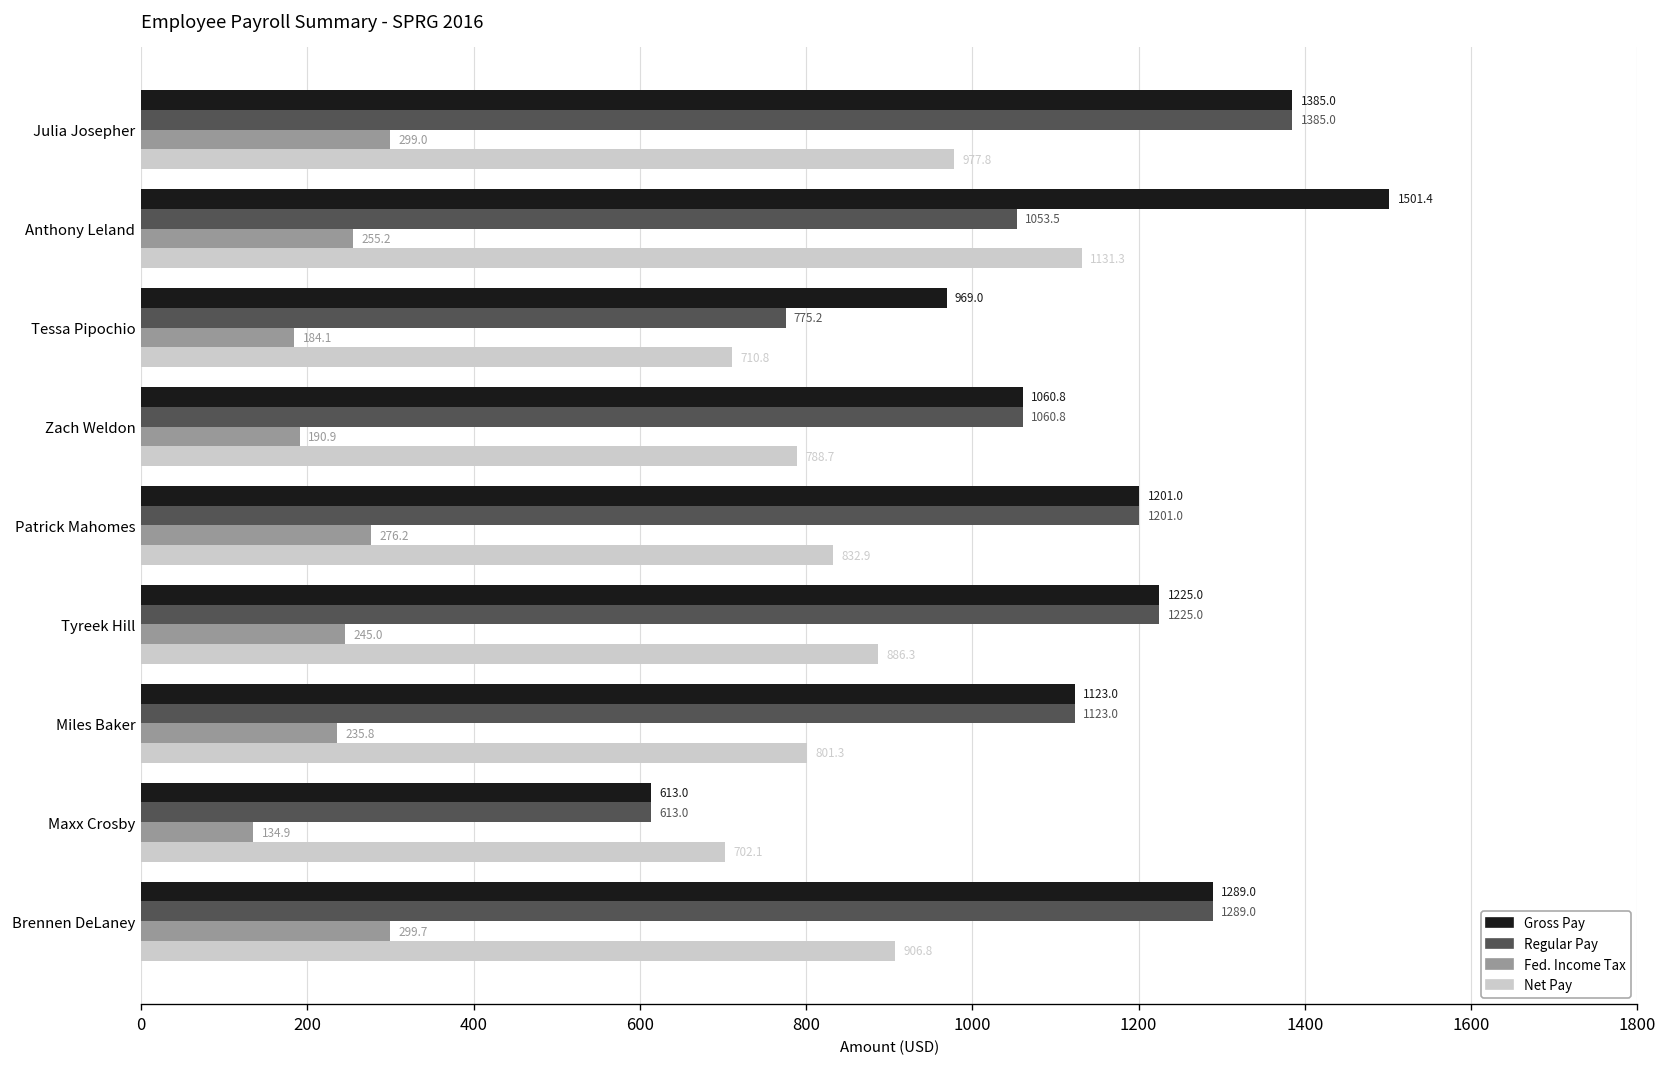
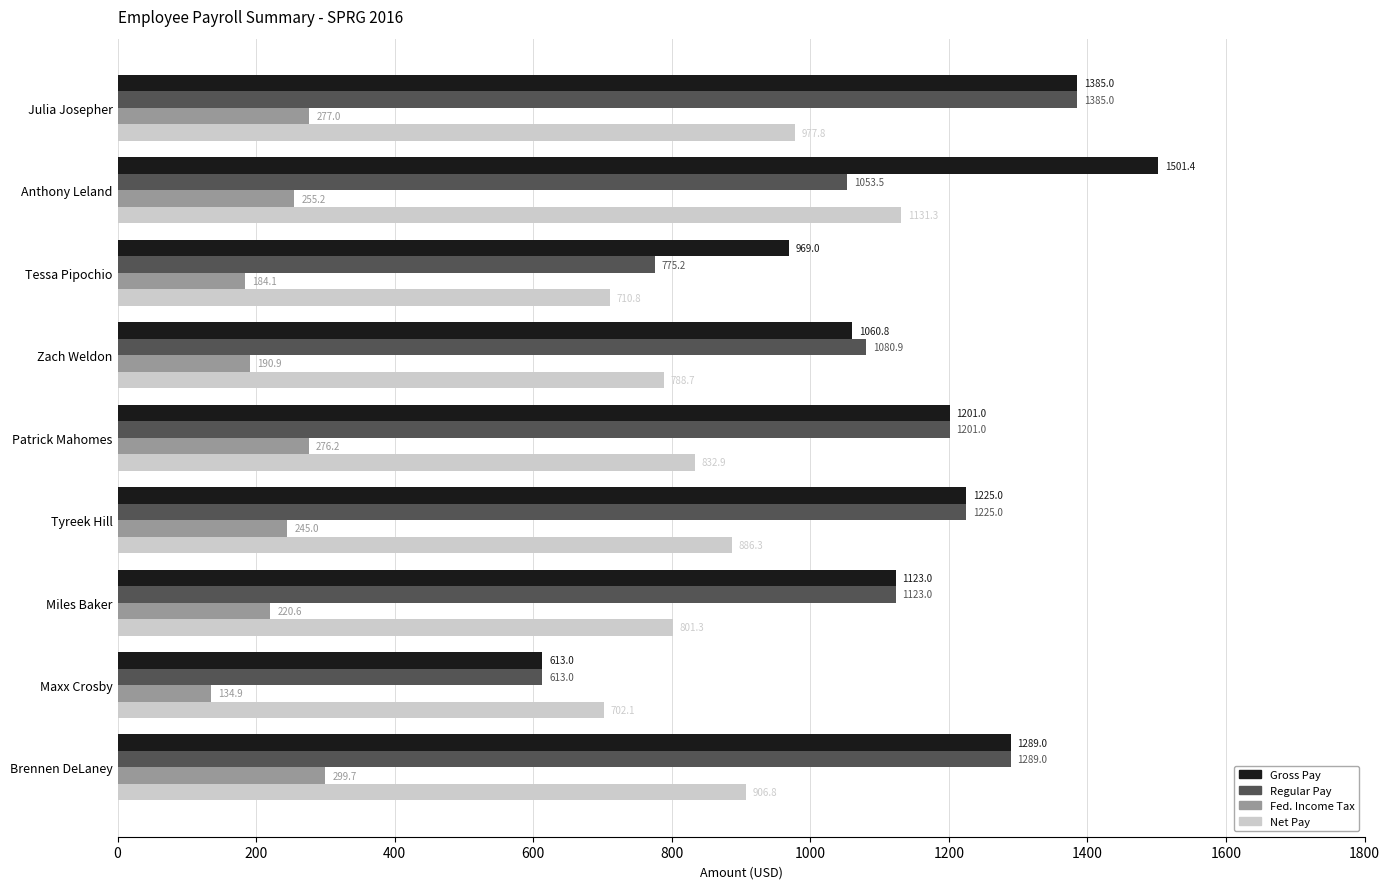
  {
    "Gross Pay": {
      "Julia Josepher": 1385.0,
      "Anthony Leland": 1501.4,
      "Tessa Pipochio": 969.0,
      "Zach Weldon": 1060.8,
      "Patrick Mahomes": 1201.0,
      "Tyreek Hill": 1225.0,
      "Miles Baker": 1123.0,
      "Maxx Crosby": 613.0,
      "Brennen DeLaney": 1289.0
    },
    "Regular Pay": {
      "Julia Josepher": 1385.0,
      "Anthony Leland": 1053.5,
      "Tessa Pipochio": 775.2,
-     "Zach Weldon": 1060.8,
+     "Zach Weldon": 1080.9,
      "Patrick Mahomes": 1201.0,
      "Tyreek Hill": 1225.0,
      "Miles Baker": 1123.0,
      "Maxx Crosby": 613.0,
      "Brennen DeLaney": 1289.0
    },
    "Fed. Income Tax": {
-     "Julia Josepher": 299.0,
+     "Julia Josepher": 277.0,
      "Anthony Leland": 255.2,
      "Tessa Pipochio": 184.1,
      "Zach Weldon": 190.9,
      "Patrick Mahomes": 276.2,
      "Tyreek Hill": 245.0,
-     "Miles Baker": 235.8,
+     "Miles Baker": 220.6,
      "Maxx Crosby": 134.9,
      "Brennen DeLaney": 299.7
    },
    "Net Pay": {
      "Julia Josepher": 977.8,
      "Anthony Leland": 1131.3,
      "Tessa Pipochio": 710.8,
      "Zach Weldon": 788.7,
      "Patrick Mahomes": 832.9,
      "Tyreek Hill": 886.3,
      "Miles Baker": 801.3,
      "Maxx Crosby": 702.1,
      "Brennen DeLaney": 906.8
    }
  }
